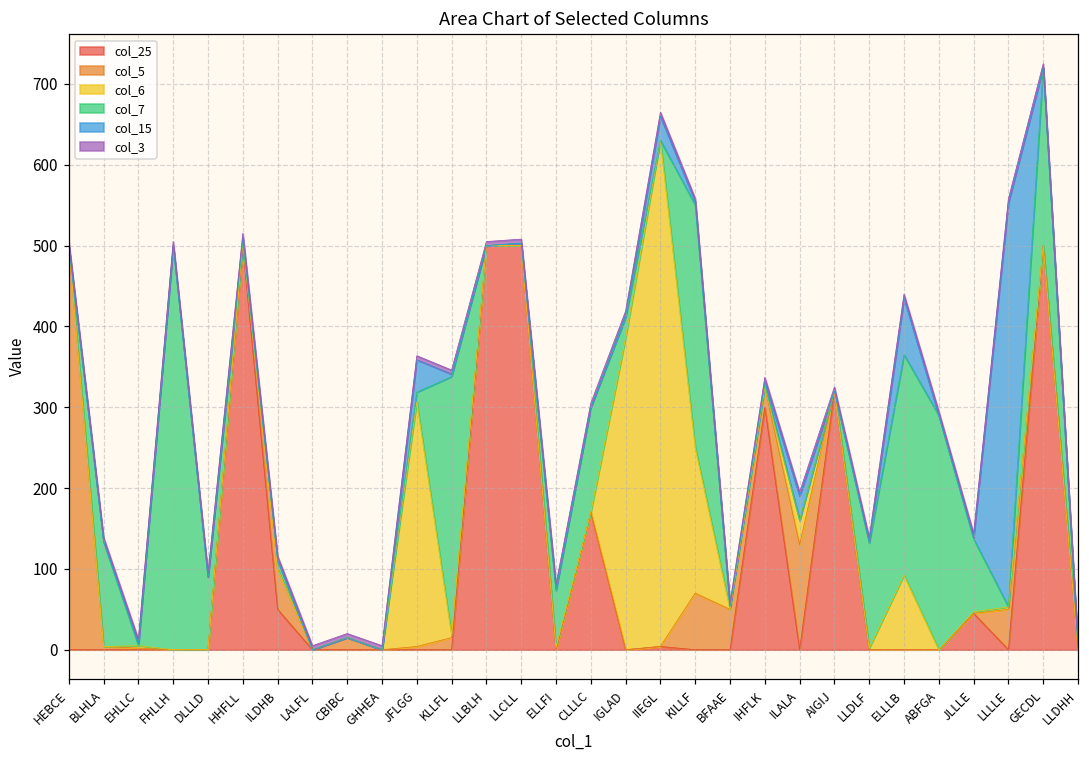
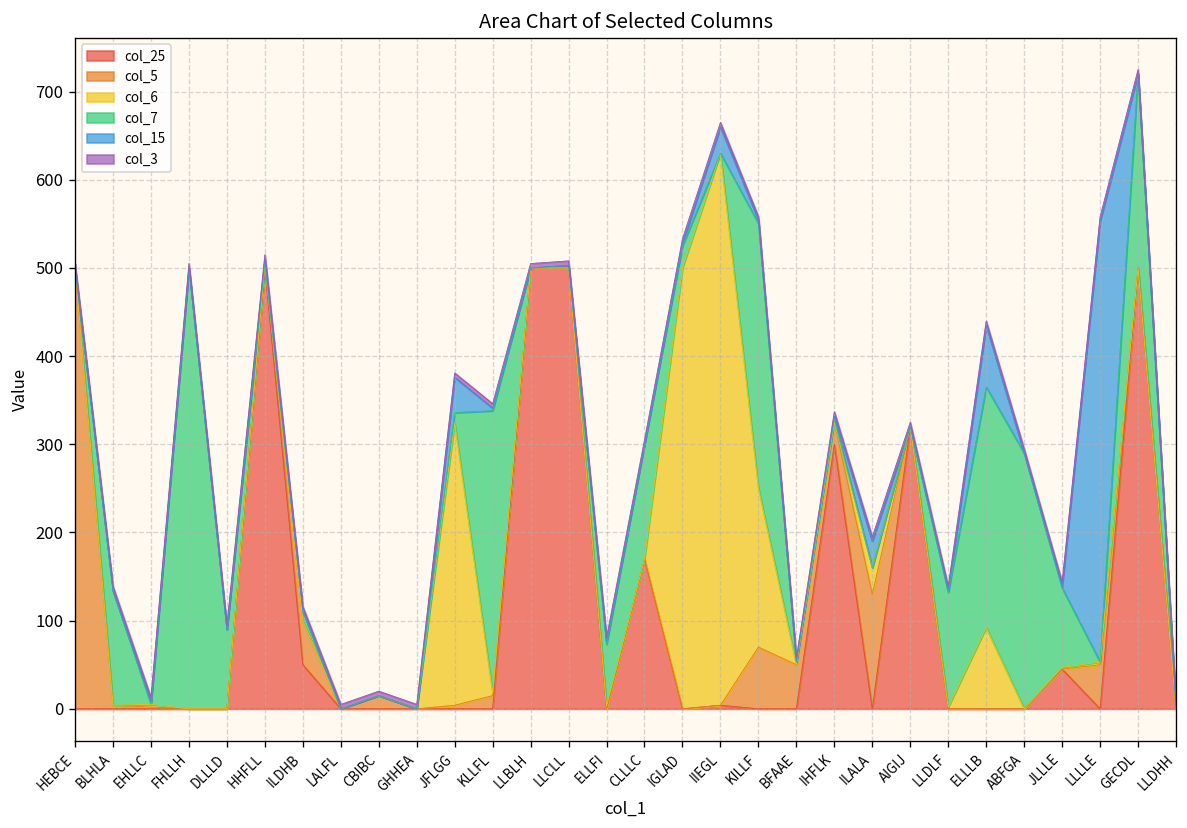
  {
    "col_6": {
-     "JFLGG": 300,
-     "IGLAD": 390,
+     "JFLGG": 320,
+     "IGLAD": 500,
      "KILLF": 180,
      "ELLLB": 90
    },
    "col_7": {
      "JFLGG": 10,
      "KILLF": 300,
      "ELLLB": 270
    },
    "col_15": {
      "HHFLL": 10,
      "JFLGG": 40,
      "IIEGL": 30,
      "KILLF": 0,
      "IHFLK": 0,
      "ILALA": 30,
      "ELLLB": 70,
      "LLLLE": 500
    },
    "col_3": {
      "HEBCE": 10,
      "BLHLA": 10,
      "EHLLC": 10,
      "FHLLH": 10,
      "DLLLD": 10,
      "HHFLL": 10,
      "ILDHB": 10,
      "LALFL": 10,
      "CBIBC": 10,
      "GHHEA": 10,
      "JFLGG": 10,
      "KLLFL": 10,
      "LLBLH": 10,
      "LLCLL": 10,
      "ELLFI": 10,
      "CLLLC": 10,
      "IGLAD": 10,
      "IIEGL": 10,
      "KILLF": 0,
      "BFAAE": 10,
      "IHFLK": 10,
      "ILALA": 10,
      "AIGIJ": 10,
      "LLDLF": 10,
      "ELLLB": 10,
      "ABFGA": 10,
      "JLLLE": 10,
      "LLLLE": 10,
      "GECDL": 10,
      "LLDHH": 10
    }
  }
